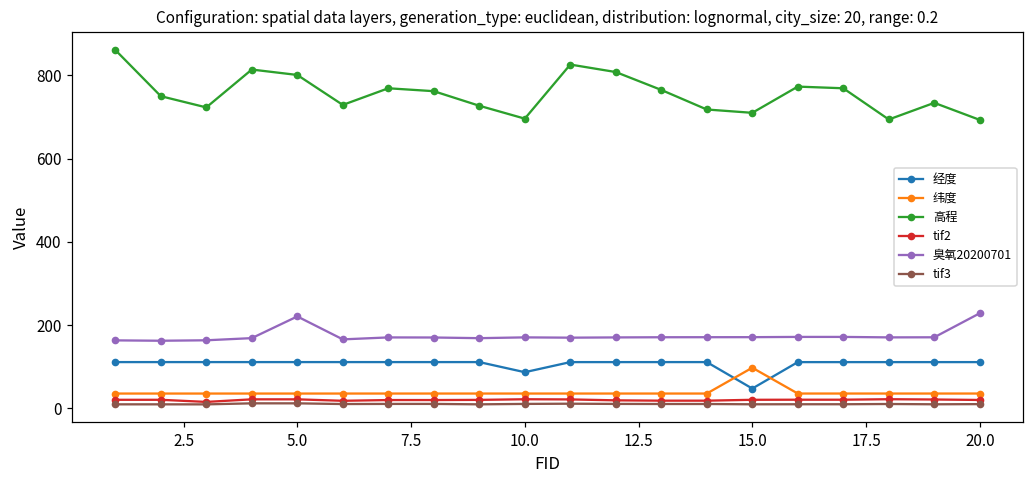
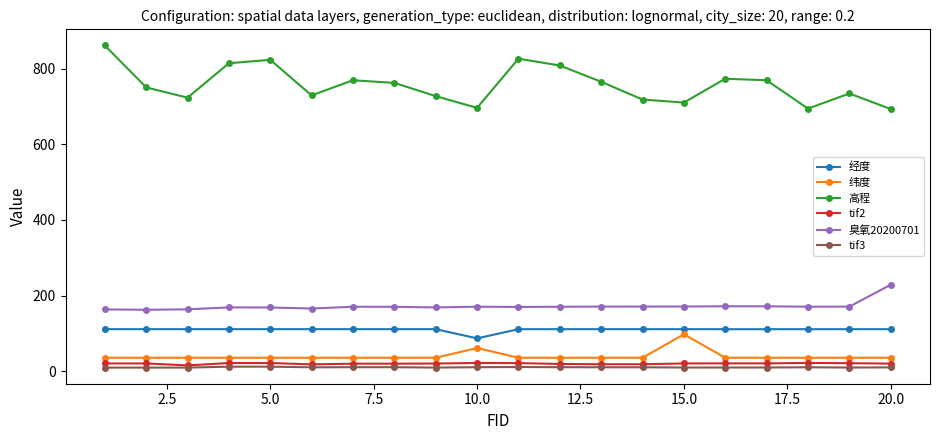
  {
    "经度": {
      "5.0": 110,
      "10.0": 90,
-     "15.0": 50,
+     "15.0": 110,
      "20.0": 110
    },
    "纬度": {
      "5.0": 40,
-     "10.0": 40,
+     "10.0": 60,
      "15.0": 100,
      "20.0": 40
    },
    "高程": {
-     "5.0": 800,
+     "5.0": 820,
      "10.0": 700,
      "15.0": 710,
      "20.0": 690
    },
    "tif2": {
      "5.0": 20,
      "10.0": 20,
      "15.0": 20,
      "20.0": 20
    },
    "臭氧20200701": {
-     "5.0": 220,
+     "5.0": 170,
      "10.0": 170,
      "15.0": 170,
      "20.0": 230
    },
    "tif3": {
      "5.0": 10,
      "10.0": 10,
      "15.0": 10,
      "20.0": 10
    }
  }
